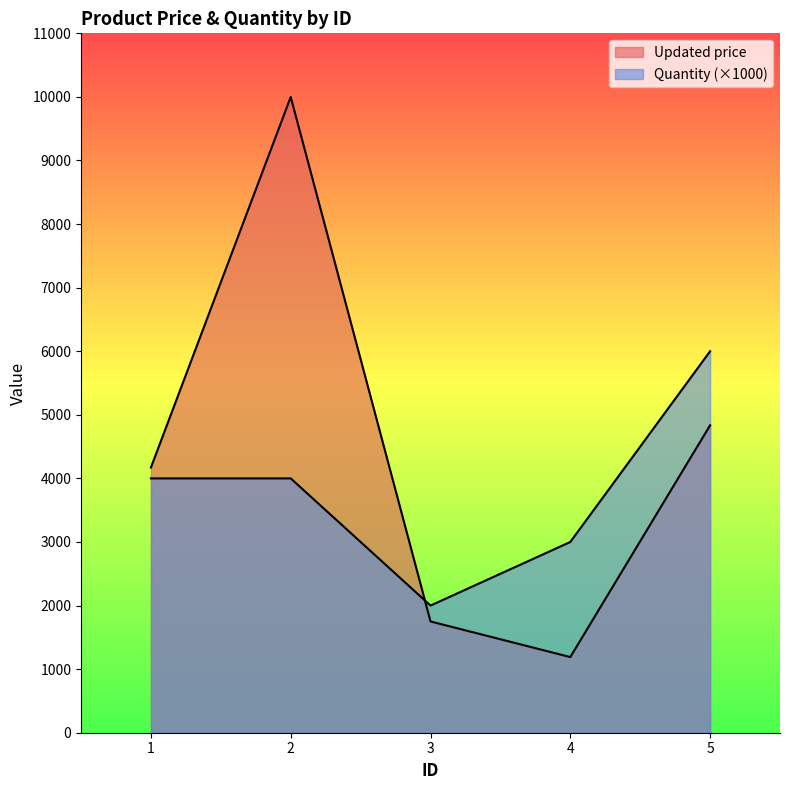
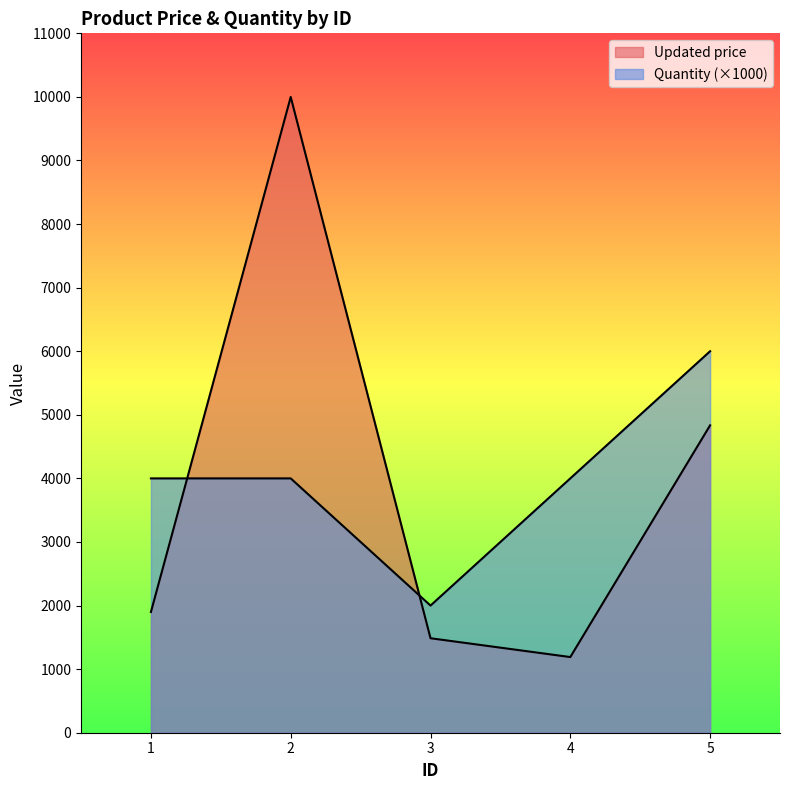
  {
    "Updated price": {
-     "1": 4200,
+     "1": 1900,
      "2": 10000,
-     "3": 1800,
+     "3": 1500,
      "4": 1200,
      "5": 4800
    },
    "Quantity (×1000)": {
      "1": 4000,
      "2": 4000,
      "3": 2000,
-     "4": 3000,
+     "4": 4000,
      "5": 6000
    }
  }
